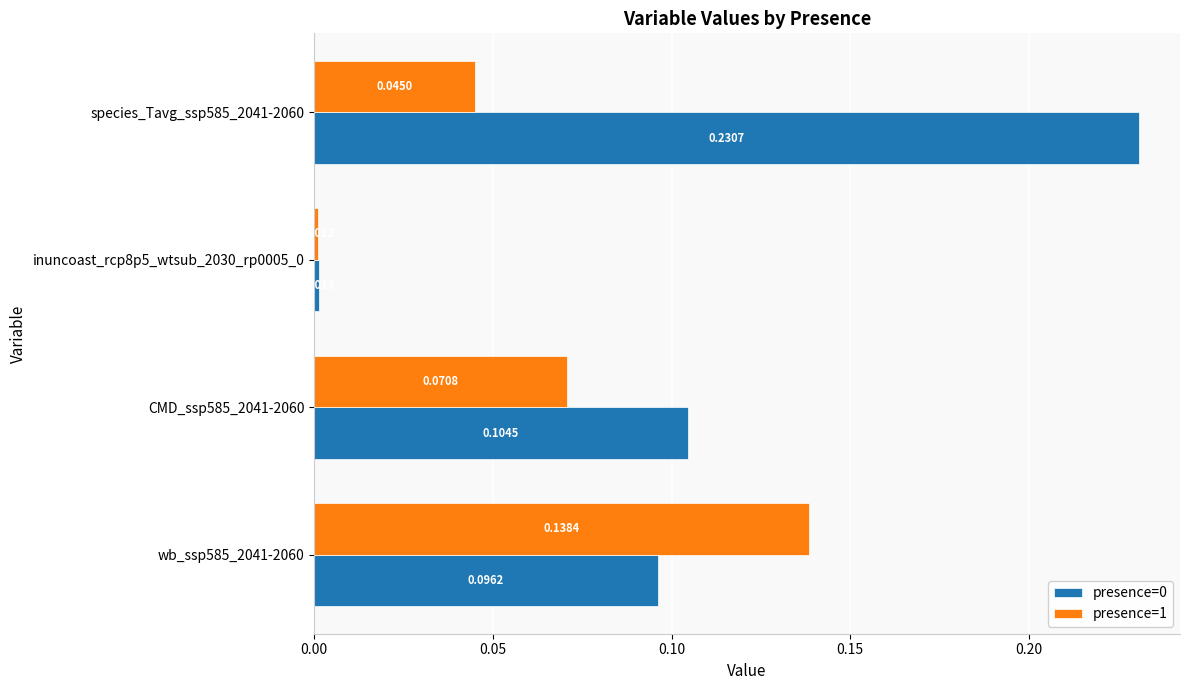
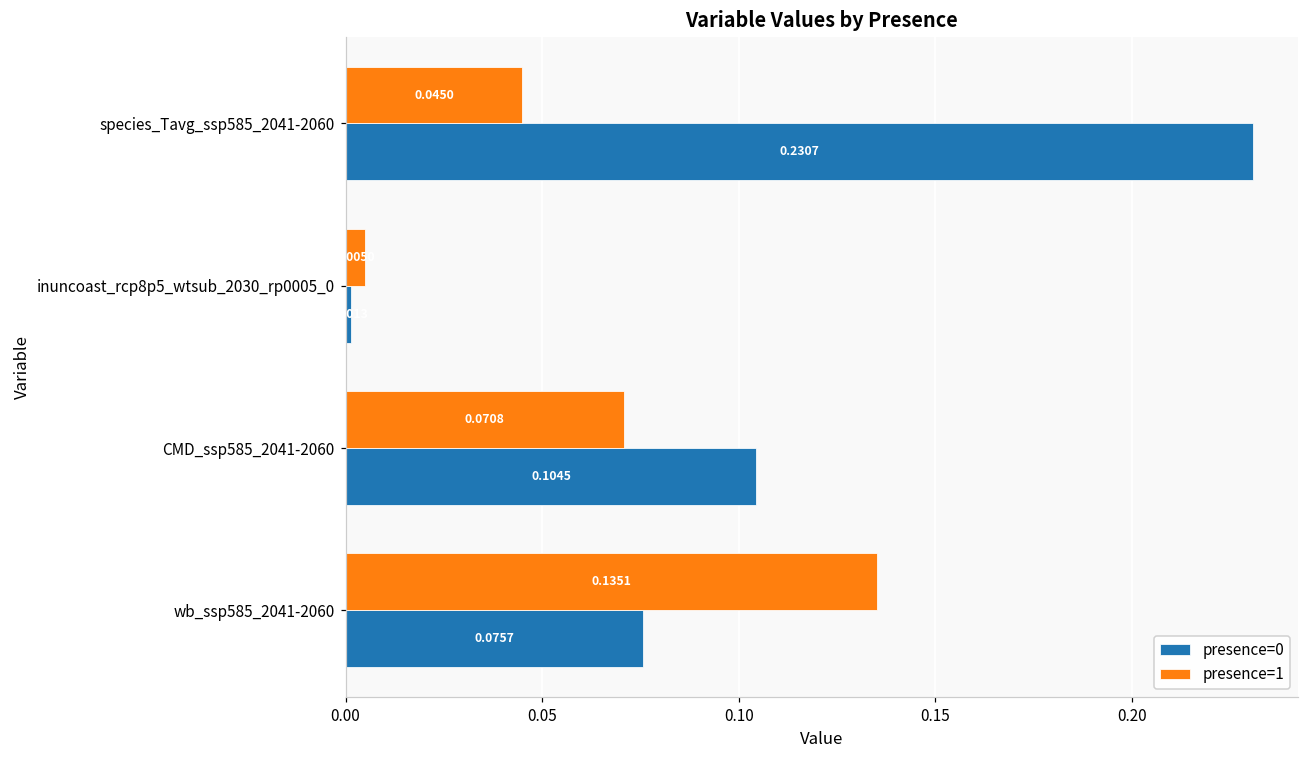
  {
    "presence=0": {
      "species_Tavg_ssp585_2041-2060": 0.2307,
      "CMD_ssp585_2041-2060": 0.1045,
-     "wb_ssp585_2041-2060": 0.0962
+     "wb_ssp585_2041-2060": 0.0757
    },
    "presence=1": {
      "species_Tavg_ssp585_2041-2060": 0.0450,
-     "inuncoast_rcp8p5_wtsub_2030_rp0005_0": 0.001,
+     "inuncoast_rcp8p5_wtsub_2030_rp0005_0": 0.005,
      "CMD_ssp585_2041-2060": 0.0708,
-     "wb_ssp585_2041-2060": 0.1384
+     "wb_ssp585_2041-2060": 0.1351
    }
  }
